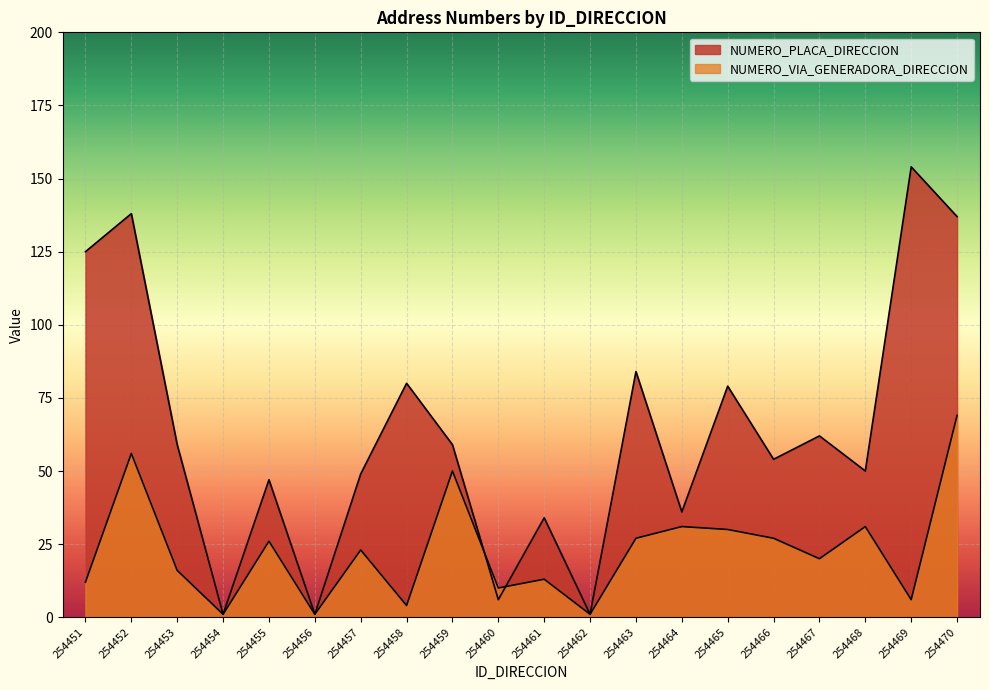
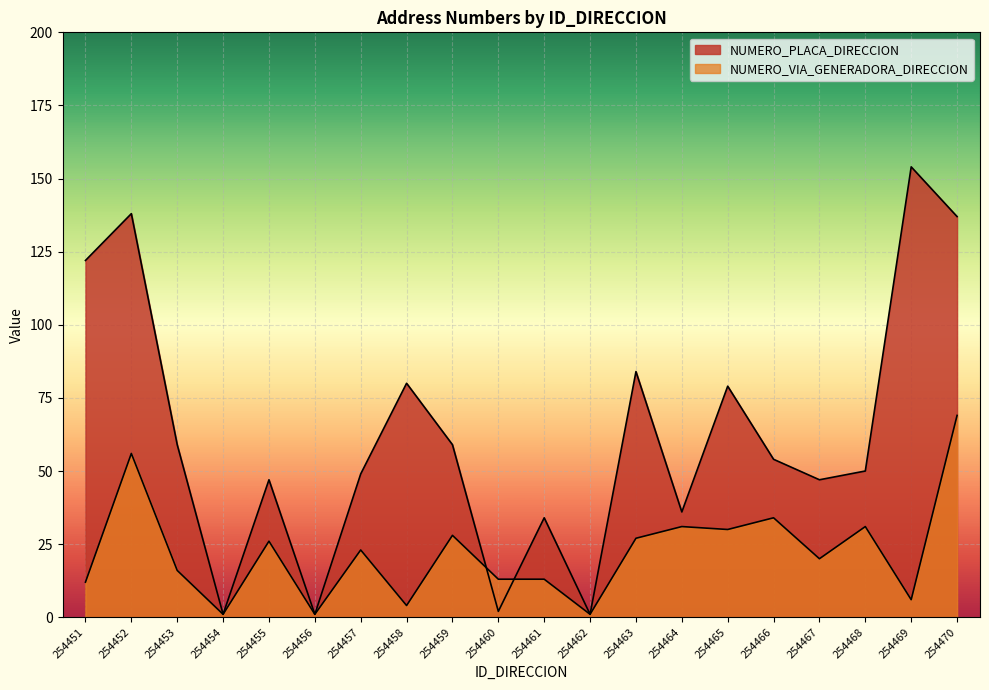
  {
    "NUMERO_PLACA_DIRECCION": {
-     "254451": 125,
+     "254451": 122,
      "254452": 138,
      "254453": 59,
      "254455": 47,
      "254457": 49,
      "254458": 80,
      "254459": 59,
-     "254460": 6,
+     "254460": 2,
      "254461": 34,
      "254463": 84,
      "254464": 36,
      "254465": 79,
      "254466": 54,
-     "254467": 62,
+     "254467": 47,
      "254468": 50,
      "254469": 154,
      "254470": 137
    },
    "NUMERO_VIA_GENERADORA_DIRECCION": {
      "254451": 12,
      "254452": 56,
      "254453": 16,
      "254455": 26,
      "254457": 23,
      "254458": 4,
-     "254459": 50,
-     "254460": 10,
+     "254459": 28,
+     "254460": 13,
      "254461": 13,
      "254463": 27,
      "254464": 31,
      "254465": 30,
-     "254466": 27,
+     "254466": 34,
      "254467": 20,
      "254468": 31,
      "254469": 6,
      "254470": 69
    }
  }
